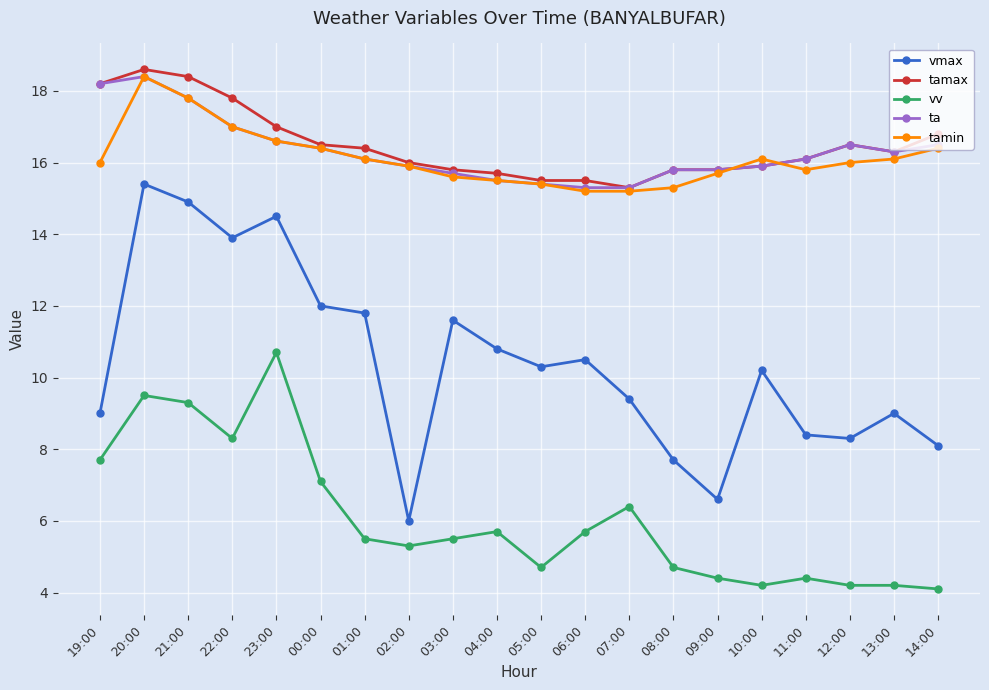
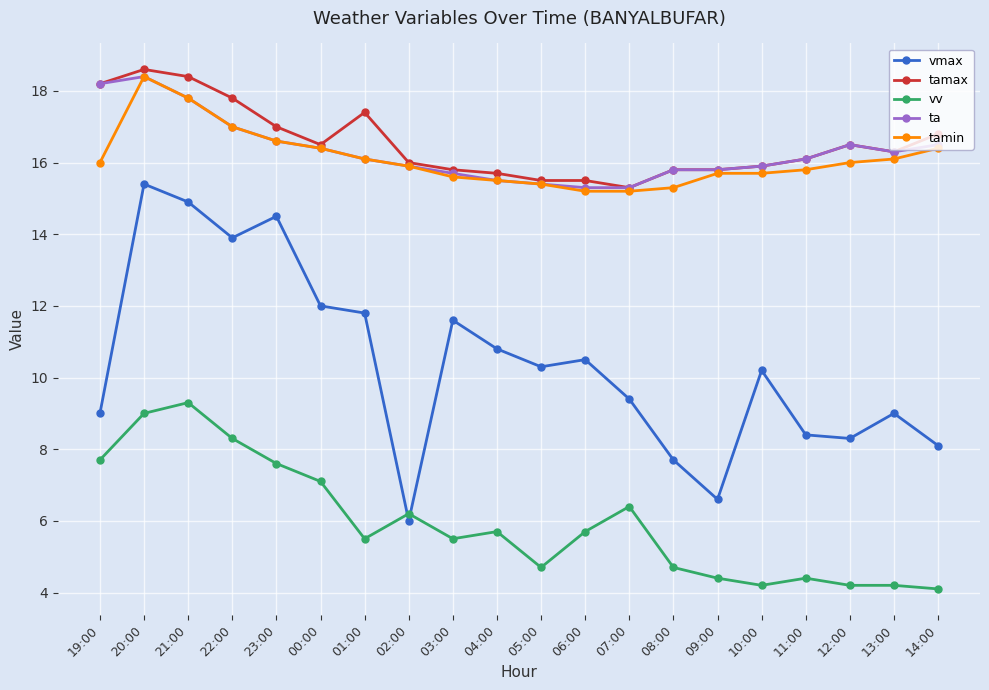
  {
    "vmax": {
      "19:00": 9.0,
      "20:00": 15.4,
      "21:00": 14.9,
      "22:00": 13.9,
      "23:00": 14.5,
      "00:00": 12.0,
      "01:00": 11.8,
      "02:00": 6.0,
      "03:00": 11.6,
      "04:00": 10.8,
      "05:00": 10.3,
      "06:00": 10.5,
      "07:00": 9.4,
      "08:00": 7.7,
      "09:00": 6.6,
      "10:00": 10.2,
      "11:00": 8.4,
      "12:00": 8.3,
      "13:00": 9.0,
      "14:00": 8.1
    },
    "tamax": {
      "20:00": 18.6,
      "21:00": 18.4,
      "22:00": 17.8,
      "23:00": 17.0,
      "00:00": 16.5,
-     "01:00": 16.4,
+     "01:00": 17.4,
      "02:00": 16.0,
      "03:00": 15.8,
      "04:00": 15.7,
      "05:00": 15.5,
      "06:00": 15.5
    },
    "vv": {
      "19:00": 7.7,
-     "20:00": 9.5,
+     "20:00": 9.0,
      "21:00": 9.3,
      "22:00": 8.3,
-     "23:00": 10.7,
+     "23:00": 7.6,
      "00:00": 7.1,
      "01:00": 5.5,
-     "02:00": 5.3,
+     "02:00": 6.2,
      "03:00": 5.5,
      "04:00": 5.7,
      "05:00": 4.7,
      "06:00": 5.7,
      "07:00": 6.4,
      "08:00": 4.7,
      "09:00": 4.4,
      "10:00": 4.2,
      "11:00": 4.4,
      "12:00": 4.2,
      "13:00": 4.2,
      "14:00": 4.1
    },
    "ta": {
      "03:00": 15.7,
      "06:00": 15.3
    },
    "tamin": {
      "19:00": 16.0,
      "03:00": 15.6,
      "06:00": 15.2,
      "07:00": 15.2,
      "08:00": 15.3,
      "09:00": 15.7,
-     "10:00": 16.1,
+     "10:00": 15.7,
      "11:00": 15.8,
      "12:00": 16.0,
      "13:00": 16.1
    }
  }
